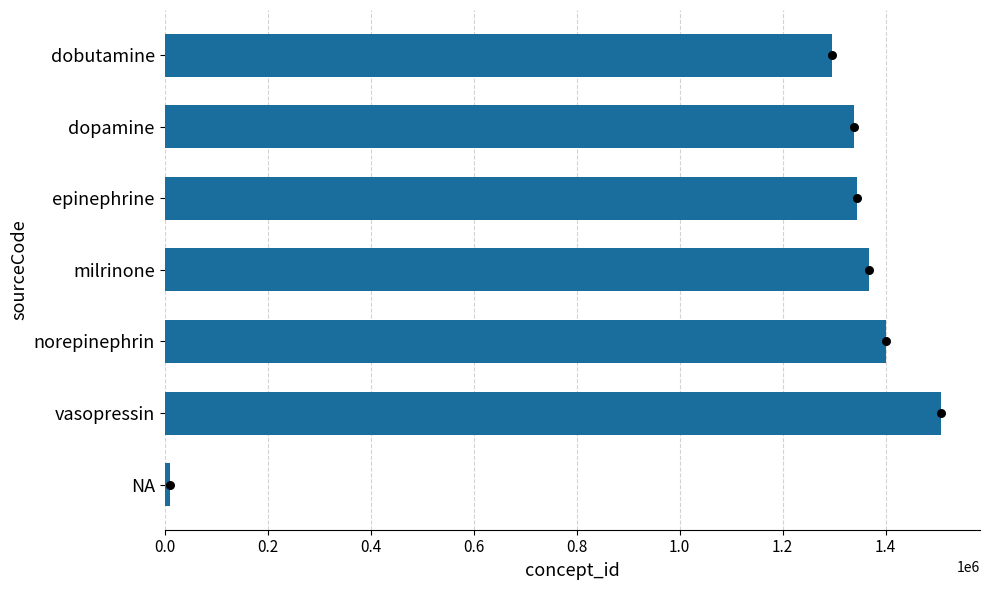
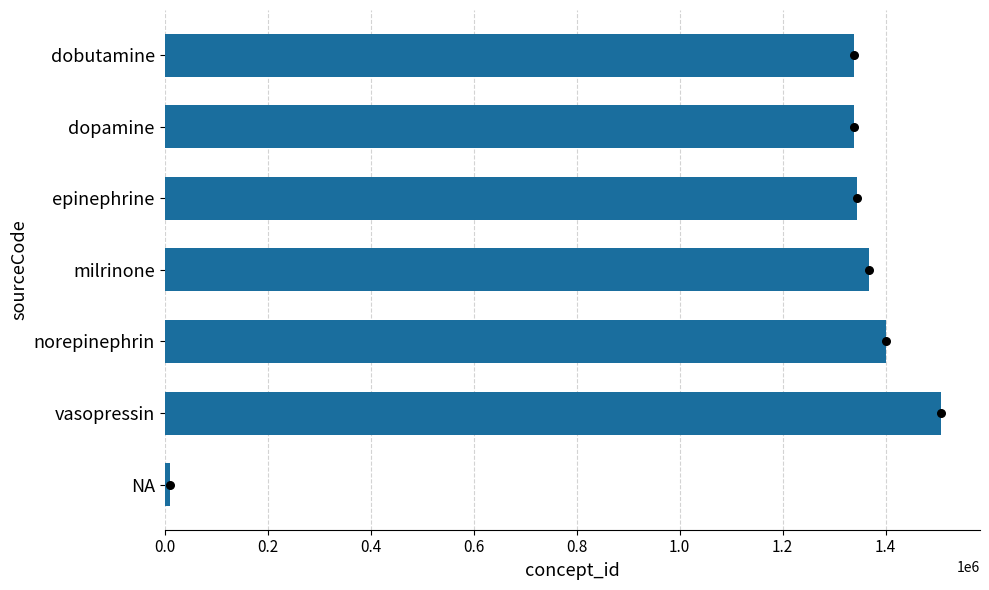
  {
-   "dobutamine": 1300000,
+   "dobutamine": 1340000,
    "dopamine": 1340000,
    "epinephrine": 1340000,
    "milrinone": 1370000,
    "norepinephrin": 1400000,
    "vasopressin": 1510000,
    "NA": 10000
  }
